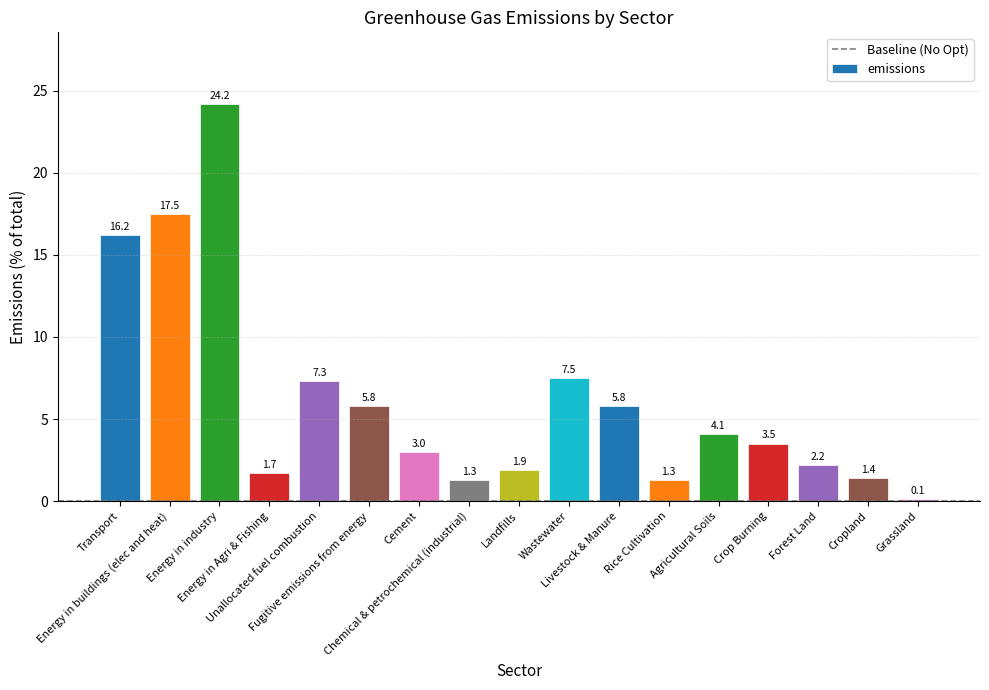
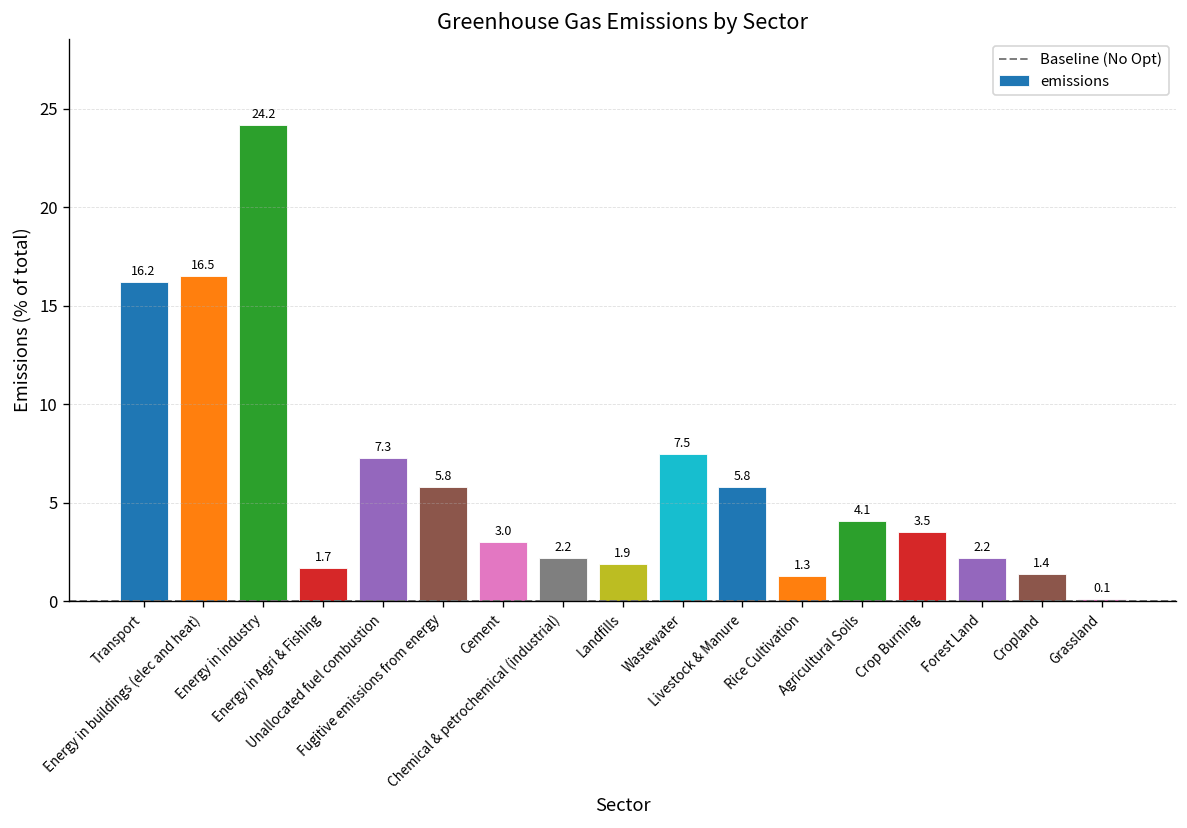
  {
    "Transport": 16.2,
-   "Energy in buildings (elec and heat)": 17.5,
+   "Energy in buildings (elec and heat)": 16.5,
    "Energy in industry": 24.2,
    "Energy in Agri & Fishing": 1.7,
    "Unallocated fuel combustion": 7.3,
    "Fugitive emissions from energy": 5.8,
    "Cement": 3.0,
-   "Chemical & petrochemical (industrial)": 1.3,
+   "Chemical & petrochemical (industrial)": 2.2,
    "Landfills": 1.9,
    "Wastewater": 7.5,
    "Livestock & Manure": 5.8,
    "Rice Cultivation": 1.3,
    "Agricultural Soils": 4.1,
    "Crop Burning": 3.5,
    "Forest Land": 2.2,
    "Cropland": 1.4,
    "Grassland": 0.1
  }
